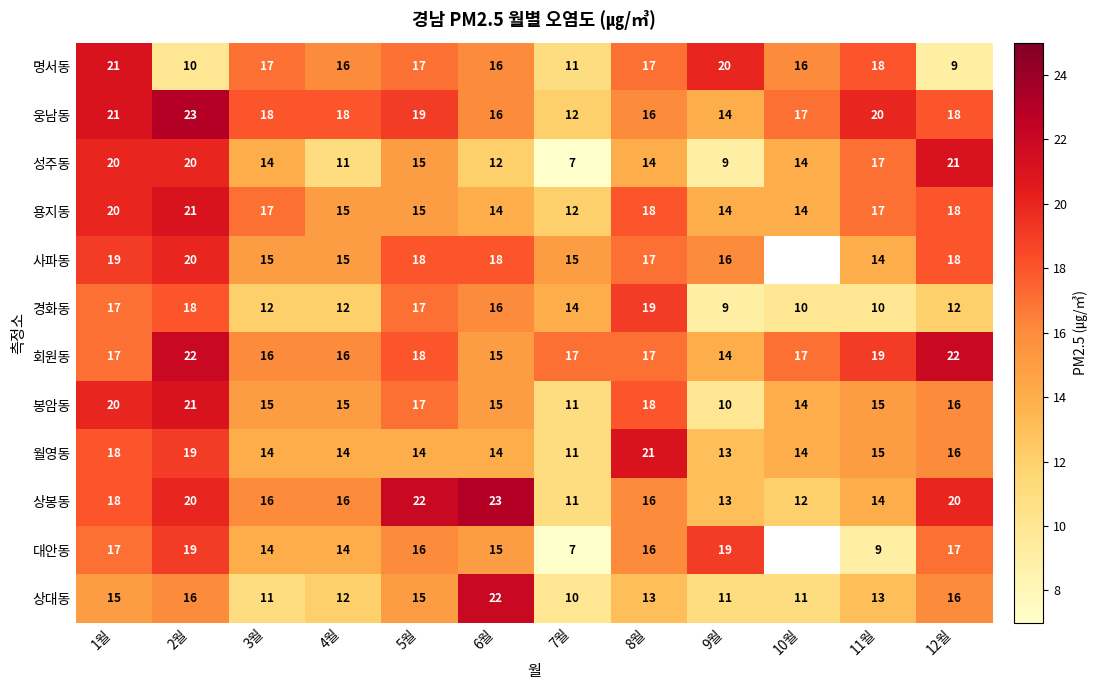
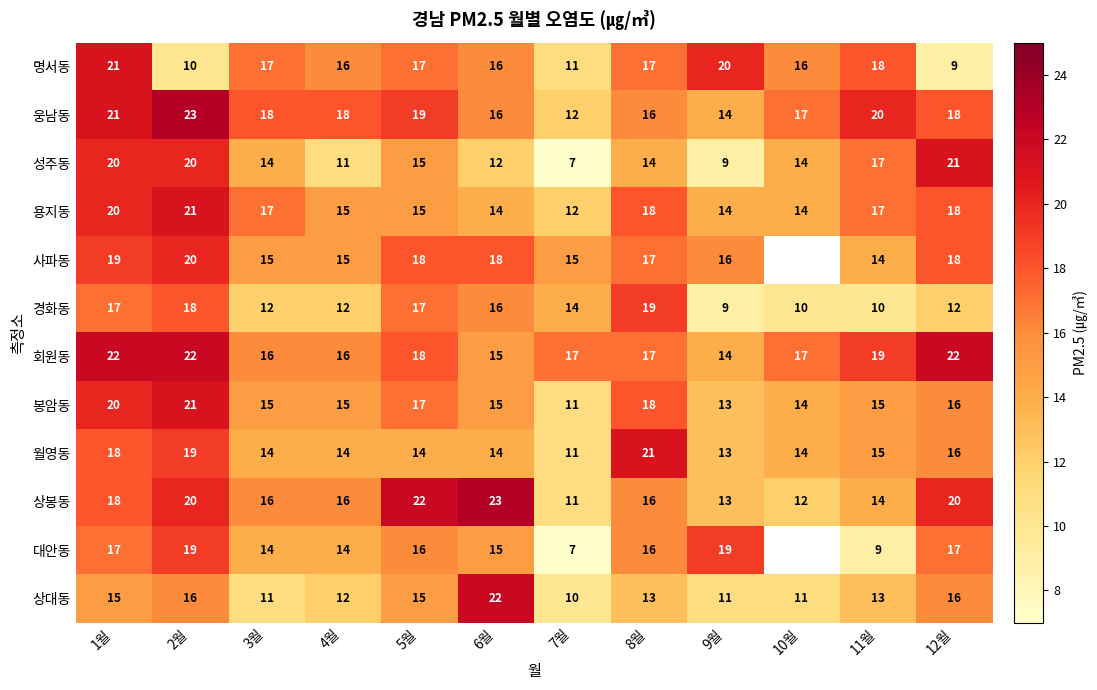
  {
    "명서동": {
      "1월": 21,
      "2월": 10,
      "3월": 17,
      "4월": 16,
      "5월": 17,
      "6월": 16,
      "7월": 11,
      "8월": 17,
      "9월": 20,
      "10월": 16,
      "11월": 18,
      "12월": 9
    },
    "웅남동": {
      "1월": 21,
      "2월": 23,
      "3월": 18,
      "4월": 18,
      "5월": 19,
      "6월": 16,
      "7월": 12,
      "8월": 16,
      "9월": 14,
      "10월": 17,
      "11월": 20,
      "12월": 18
    },
    "성주동": {
      "1월": 20,
      "2월": 20,
      "3월": 14,
      "4월": 11,
      "5월": 15,
      "6월": 12,
      "7월": 7,
      "8월": 14,
      "9월": 9,
      "10월": 14,
      "11월": 17,
      "12월": 21
    },
    "용지동": {
      "1월": 20,
      "2월": 21,
      "3월": 17,
      "4월": 15,
      "5월": 15,
      "6월": 14,
      "7월": 12,
      "8월": 18,
      "9월": 14,
      "10월": 14,
      "11월": 17,
      "12월": 18
    },
    "사파동": {
      "1월": 19,
      "2월": 20,
      "3월": 15,
      "4월": 15,
      "5월": 18,
      "6월": 18,
      "7월": 15,
      "8월": 17,
      "9월": 16,
      "11월": 14,
      "12월": 18
    },
    "경화동": {
      "1월": 17,
      "2월": 18,
      "3월": 12,
      "4월": 12,
      "5월": 17,
      "6월": 16,
      "7월": 14,
      "8월": 19,
      "9월": 9,
      "10월": 10,
      "11월": 10,
      "12월": 12
    },
    "회원동": {
-     "1월": 17,
+     "1월": 22,
      "2월": 22,
      "3월": 16,
      "4월": 16,
      "5월": 18,
      "6월": 15,
      "7월": 17,
      "8월": 17,
      "9월": 14,
      "10월": 17,
      "11월": 19,
      "12월": 22
    },
    "봉암동": {
      "1월": 20,
      "2월": 21,
      "3월": 15,
      "4월": 15,
      "5월": 17,
      "6월": 15,
      "7월": 11,
      "8월": 18,
-     "9월": 10,
+     "9월": 13,
      "10월": 14,
      "11월": 15,
      "12월": 16
    },
    "월영동": {
      "1월": 18,
      "2월": 19,
      "3월": 14,
      "4월": 14,
      "5월": 14,
      "6월": 14,
      "7월": 11,
      "8월": 21,
      "9월": 13,
      "10월": 14,
      "11월": 15,
      "12월": 16
    },
    "상봉동": {
      "1월": 18,
      "2월": 20,
      "3월": 16,
      "4월": 16,
      "5월": 22,
      "6월": 23,
      "7월": 11,
      "8월": 16,
      "9월": 13,
      "10월": 12,
      "11월": 14,
      "12월": 20
    },
    "대안동": {
      "1월": 17,
      "2월": 19,
      "3월": 14,
      "4월": 14,
      "5월": 16,
      "6월": 15,
      "7월": 7,
      "8월": 16,
      "9월": 19,
      "11월": 9,
      "12월": 17
    },
    "상대동": {
      "1월": 15,
      "2월": 16,
      "3월": 11,
      "4월": 12,
      "5월": 15,
      "6월": 22,
      "7월": 10,
      "8월": 13,
      "9월": 11,
      "10월": 11,
      "11월": 13,
      "12월": 16
    }
  }
